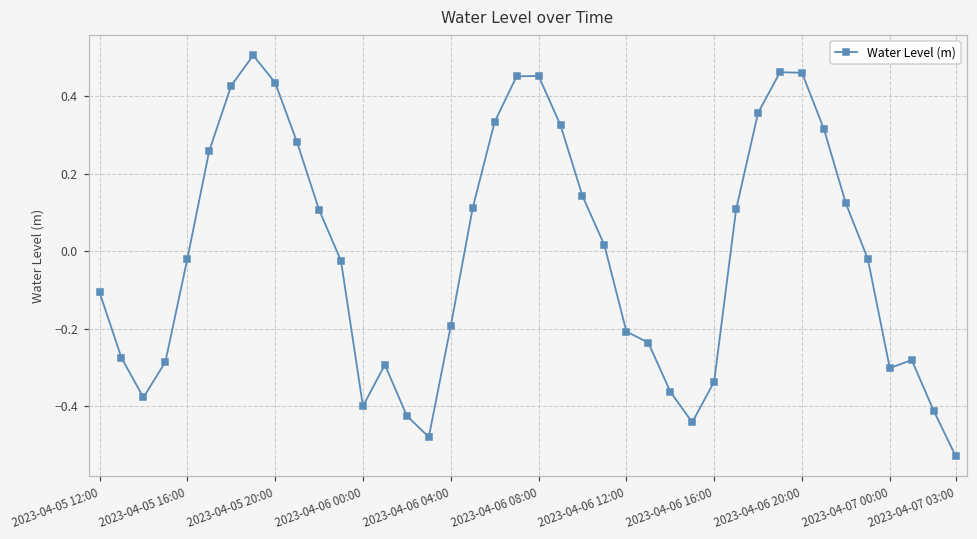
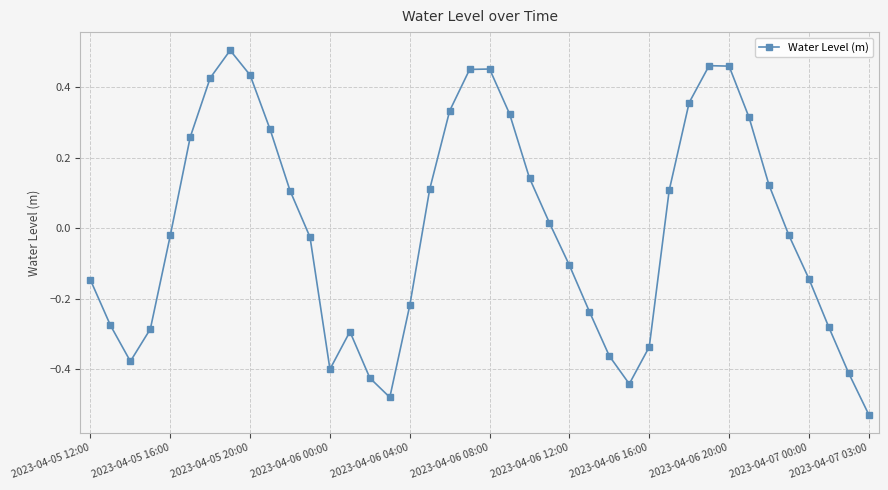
  {
-   "2023-04-05 12:00": -0.11,
+   "2023-04-05 12:00": -0.15,
    "2023-04-05 16:00": -0.02,
    "2023-04-05 20:00": 0.43,
    "2023-04-06 00:00": -0.40,
-   "2023-04-06 04:00": -0.19,
+   "2023-04-06 04:00": -0.22,
    "2023-04-06 08:00": 0.45,
-   "2023-04-06 12:00": -0.21,
+   "2023-04-06 12:00": -0.10,
    "2023-04-06 16:00": -0.34,
    "2023-04-06 20:00": 0.46,
-   "2023-04-07 00:00": -0.30,
+   "2023-04-07 00:00": -0.14,
    "2023-04-07 03:00": -0.53
  }
